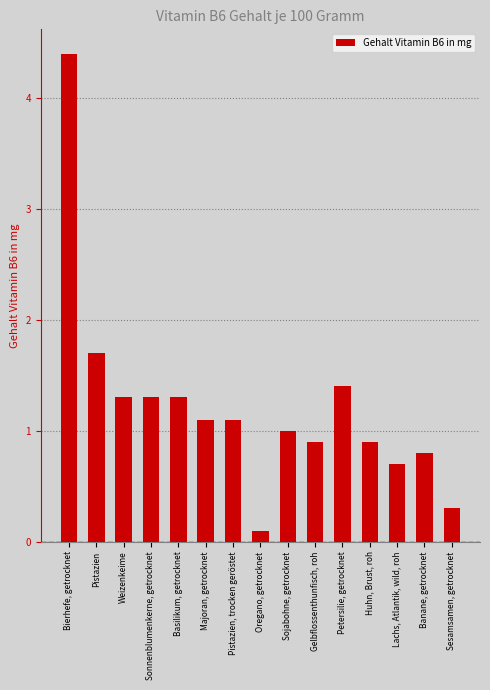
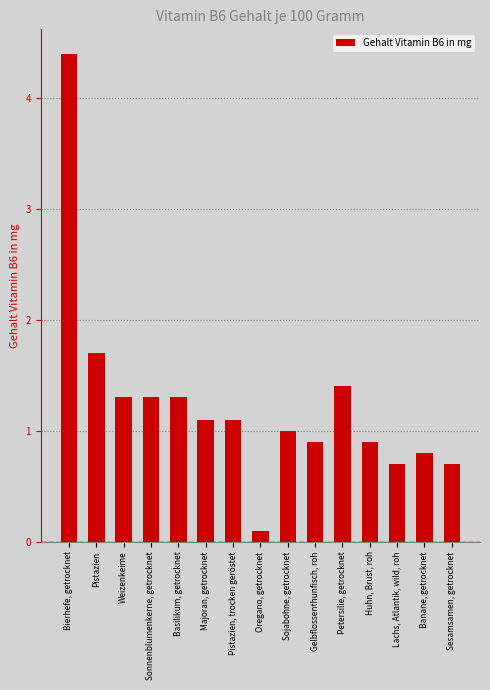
  {
    "Bierhefe, getrocknet": 4.4,
    "Pistazien": 1.7,
    "Weizenkeime": 1.3,
    "Sonnenblumenkerne, getrocknet": 1.3,
    "Basilikum, getrocknet": 1.3,
    "Majoran, getrocknet": 1.1,
    "Pistazien, trocken geröstet": 1.1,
    "Oregano, getrocknet": 0.1,
    "Sojabohne, getrocknet": 1.0,
    "Gelbflossenthunfisch, roh": 0.9,
    "Petersilie, getrocknet": 1.4,
    "Huhn, Brust, roh": 0.9,
    "Lachs, Atlantik, wild, roh": 0.7,
    "Banane, getrocknet": 0.8,
-   "Sesamsamen, getrocknet": 0.3
+   "Sesamsamen, getrocknet": 0.7
  }
